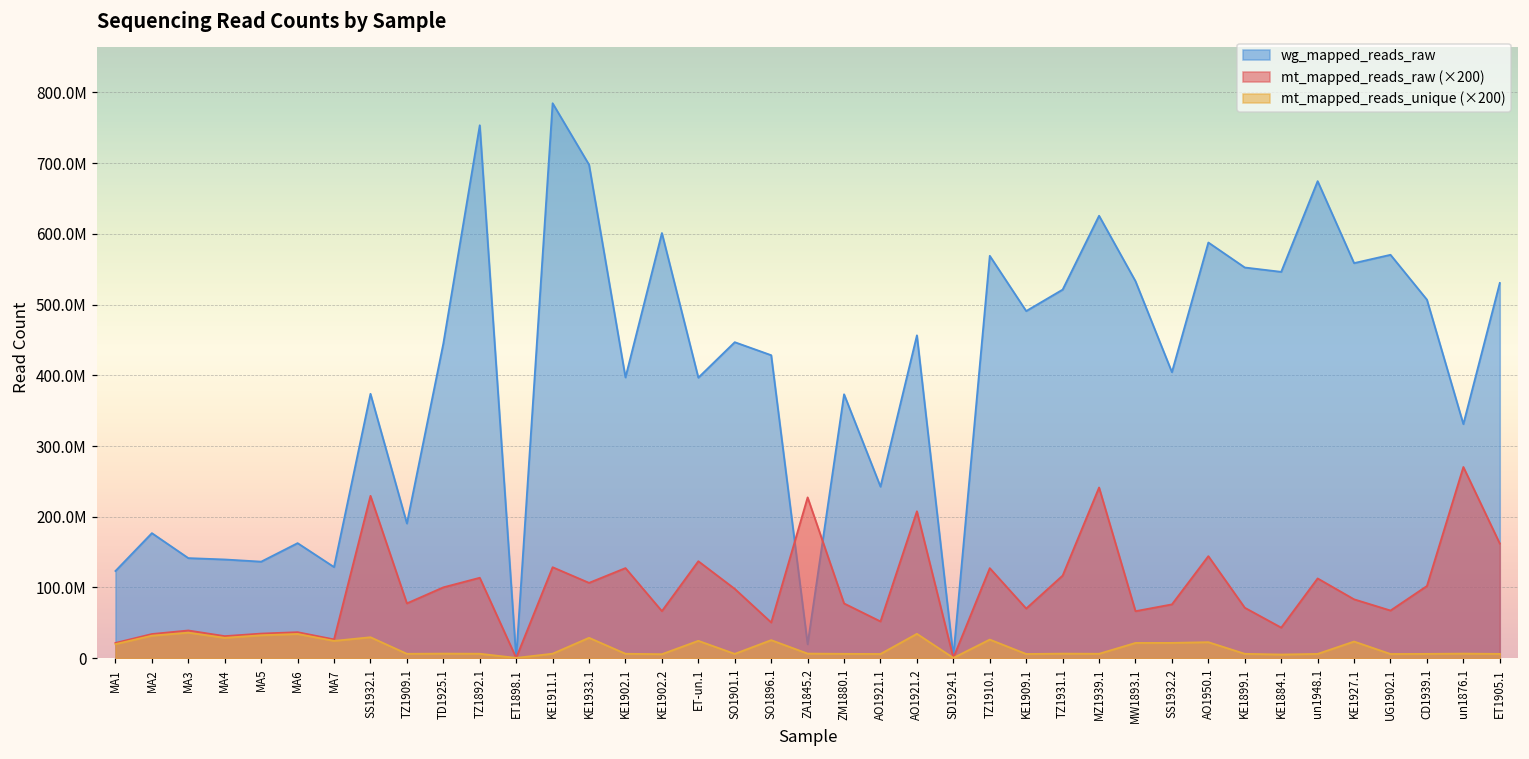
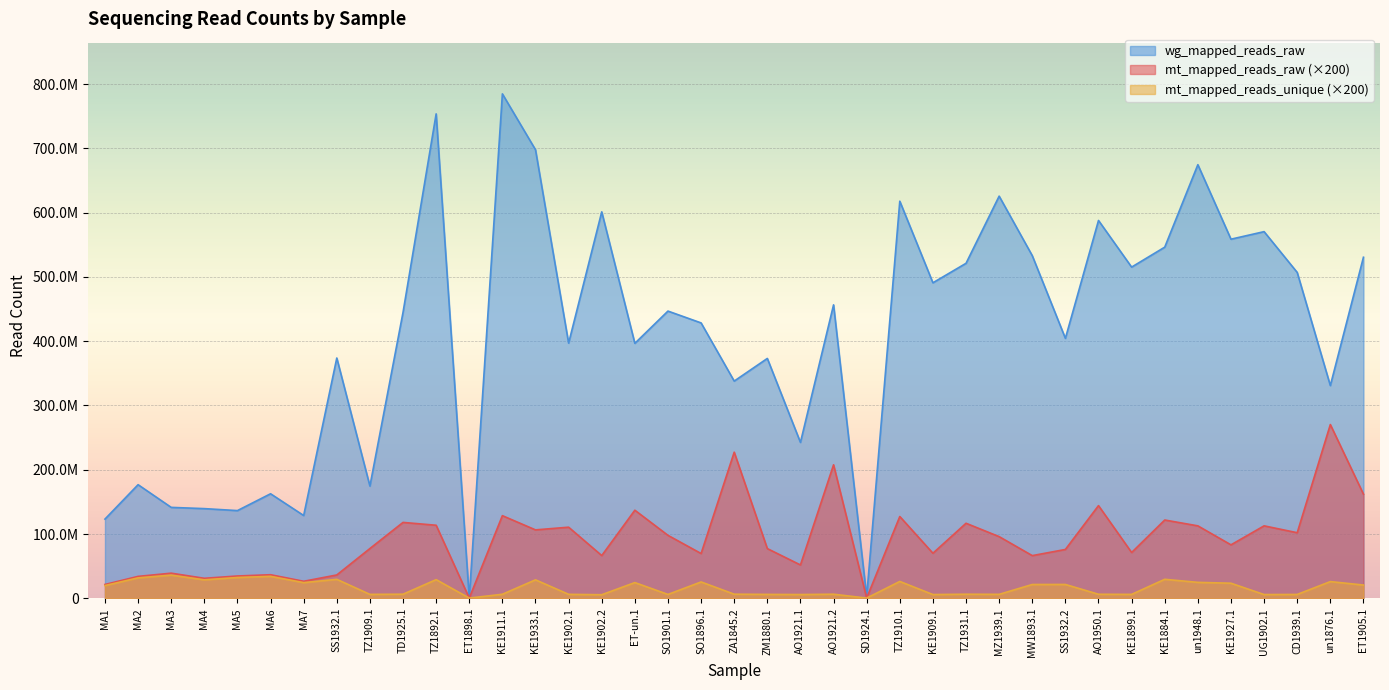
  {
    "wg_mapped_reads_raw": {
      "MA1": 120000000,
      "MA2": 180000000,
      "MA3": 140000000,
      "MA4": 140000000,
      "MA5": 140000000,
      "MA6": 160000000,
      "MA7": 130000000,
      "SS1932.1": 370000000,
-     "TZ1909.1": 190000000,
+     "TZ1909.1": 170000000,
      "TD1925.1": 440000000,
      "TZ1892.1": 750000000,
      "KE1911.1": 780000000,
      "KE1933.1": 700000000,
      "KE1902.1": 400000000,
      "KE1902.2": 600000000,
      "ET-un.1": 400000000,
      "SO1901.1": 450000000,
      "SO1896.1": 430000000,
-     "ZA1845.2": 20000000,
+     "ZA1845.2": 340000000,
      "ZM1880.1": 370000000,
      "AO1921.1": 240000000,
      "AO1921.2": 460000000,
-     "TZ1910.1": 570000000,
+     "TZ1910.1": 620000000,
      "KE1909.1": 490000000,
      "TZ1931.1": 520000000,
      "MZ1939.1": 630000000,
      "MW1893.1": 530000000,
      "SS1932.2": 400000000,
      "AO1950.1": 590000000,
-     "KE1899.1": 550000000,
+     "KE1899.1": 520000000,
      "KE1884.1": 550000000,
      "un1948.1": 670000000,
      "KE1927.1": 560000000,
      "UG1902.1": 570000000,
      "CD1939.1": 510000000,
      "un1876.1": 330000000,
      "ET1905.1": 530000000
    },
    "mt_mapped_reads_raw (×200)": {
-     "SS1932.1": 230000000,
+     "SS1932.1": 40000000,
      "TZ1909.1": 80000000,
-     "TD1925.1": 100000000,
+     "TD1925.1": 120000000,
      "TZ1892.1": 110000000,
      "KE1911.1": 130000000,
      "KE1933.1": 110000000,
-     "KE1902.1": 130000000,
+     "KE1902.1": 110000000,
      "KE1902.2": 70000000,
      "ET-un.1": 140000000,
      "SO1901.1": 100000000,
-     "SO1896.1": 50000000,
+     "SO1896.1": 70000000,
      "ZA1845.2": 230000000,
      "ZM1880.1": 80000000,
      "AO1921.1": 50000000,
      "AO1921.2": 210000000,
      "TZ1910.1": 130000000,
      "KE1909.1": 70000000,
      "TZ1931.1": 120000000,
-     "MZ1939.1": 240000000,
+     "MZ1939.1": 100000000,
      "MW1893.1": 70000000,
      "SS1932.2": 80000000,
      "AO1950.1": 140000000,
      "KE1899.1": 70000000,
-     "KE1884.1": 40000000,
+     "KE1884.1": 120000000,
      "un1948.1": 110000000,
      "KE1927.1": 80000000,
-     "UG1902.1": 70000000,
+     "UG1902.1": 110000000,
      "CD1939.1": 100000000,
      "un1876.1": 270000000,
      "ET1905.1": 160000000
    },
    "mt_mapped_reads_unique (×200)": {
      "SS1932.1": 30000000,
      "TZ1909.1": 10000000,
      "TD1925.1": 10000000,
-     "TZ1892.1": 10000000,
+     "TZ1892.1": 30000000,
      "KE1911.1": 10000000,
      "KE1933.1": 30000000,
      "KE1902.1": 10000000,
      "KE1902.2": 10000000,
      "ET-un.1": 20000000,
      "SO1901.1": 10000000,
      "SO1896.1": 30000000,
      "ZA1845.2": 10000000,
      "ZM1880.1": 10000000,
      "AO1921.1": 10000000,
-     "AO1921.2": 30000000,
+     "AO1921.2": 10000000,
      "TZ1910.1": 30000000,
      "KE1909.1": 10000000,
      "TZ1931.1": 10000000,
      "MZ1939.1": 10000000,
      "MW1893.1": 20000000,
      "SS1932.2": 20000000,
-     "AO1950.1": 20000000,
+     "AO1950.1": 10000000,
      "KE1899.1": 10000000,
-     "KE1884.1": 10000000,
-     "un1948.1": 10000000,
+     "KE1884.1": 30000000,
+     "un1948.1": 20000000,
      "KE1927.1": 20000000,
      "UG1902.1": 10000000,
      "CD1939.1": 10000000,
-     "un1876.1": 10000000,
-     "ET1905.1": 10000000
+     "un1876.1": 30000000,
+     "ET1905.1": 20000000
    }
  }
